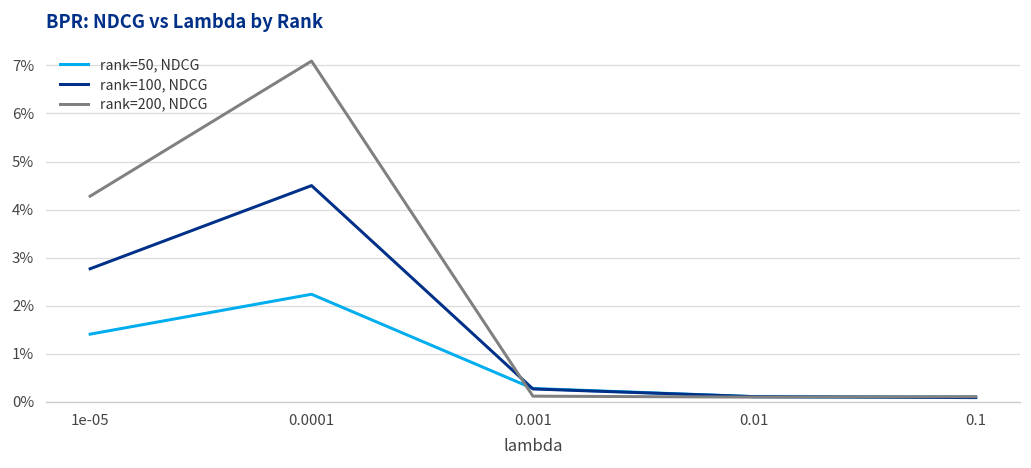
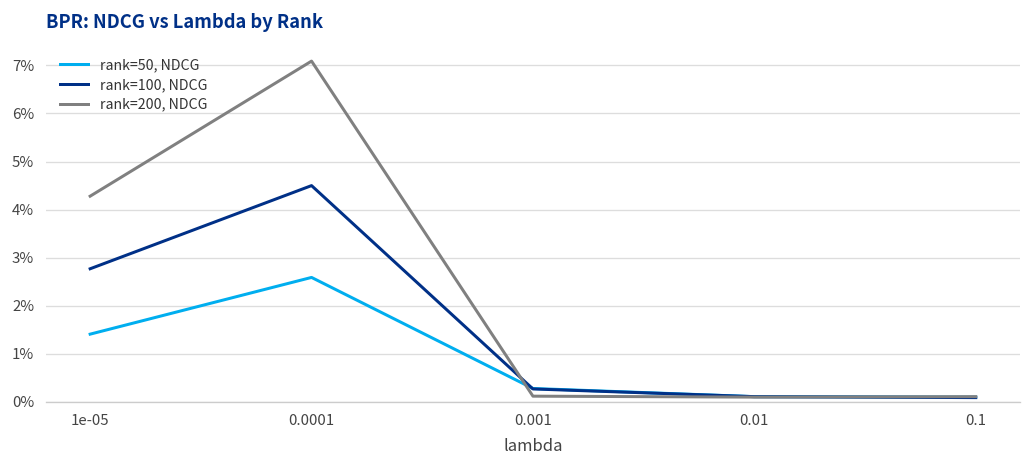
  {
    "rank=50, NDCG": {
      "1e-05": "1.4%",
-     "0.0001": "2.2%"
+     "0.0001": "2.6%"
    },
    "rank=100, NDCG": {
      "1e-05": "2.8%",
      "0.0001": "4.5%"
    },
    "rank=200, NDCG": {
      "1e-05": "4.3%",
      "0.0001": "7.1%",
      "0.001": "0.1%"
    }
  }
